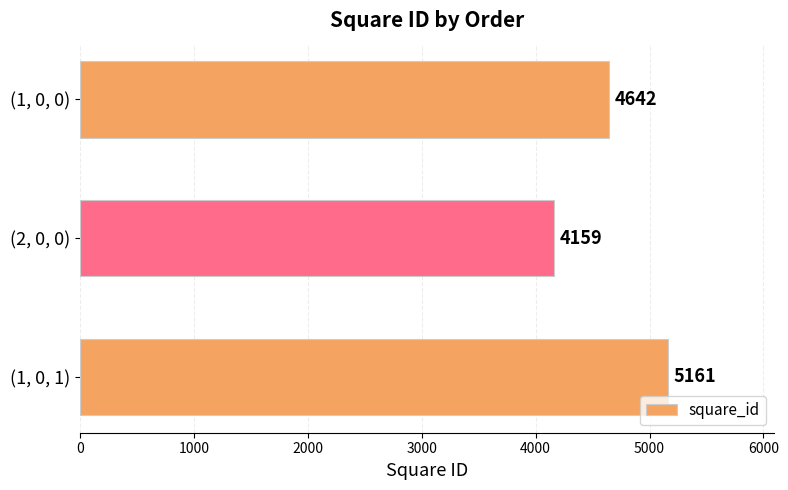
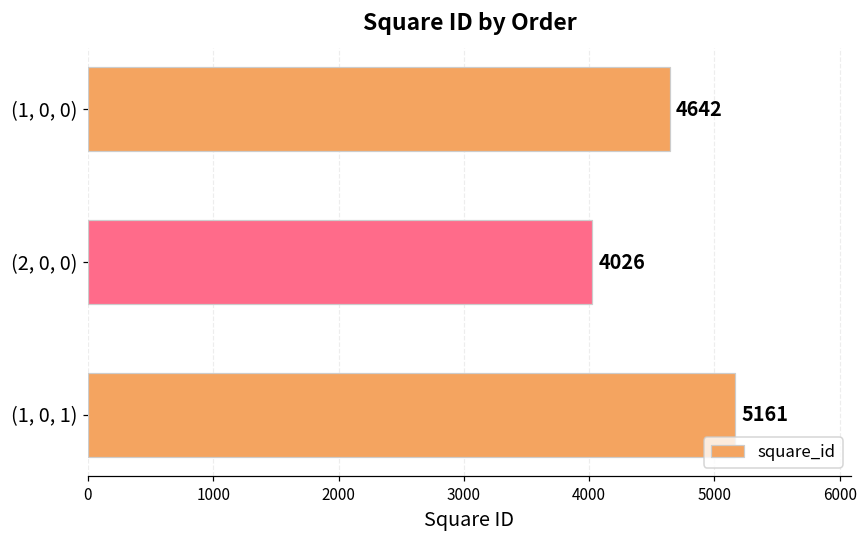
  {
    "(1, 0, 0)": 4642,
-   "(2, 0, 0)": 4159,
+   "(2, 0, 0)": 4026,
    "(1, 0, 1)": 5161
  }
